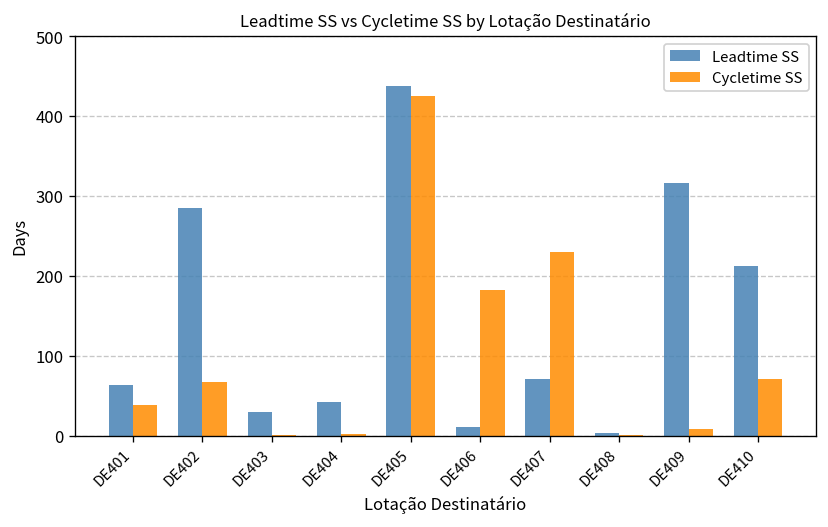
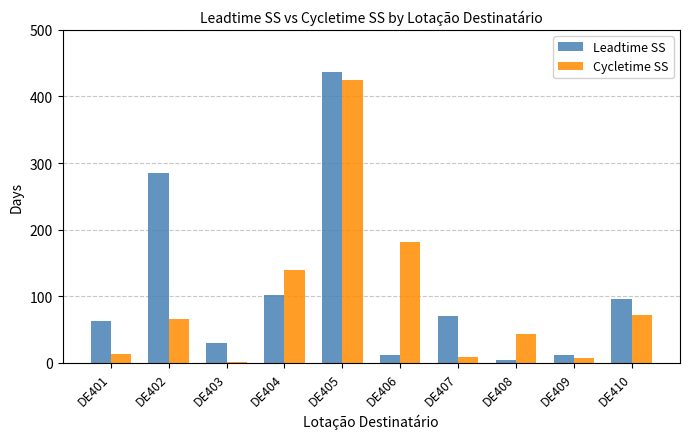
  {
    "Leadtime SS": {
      "DE401": 60,
      "DE402": 280,
      "DE403": 30,
-     "DE404": 40,
+     "DE404": 100,
      "DE405": 440,
      "DE406": 10,
      "DE407": 70,
-     "DE409": 320,
-     "DE410": 210
+     "DE409": 10,
+     "DE410": 100
    },
    "Cycletime SS": {
-     "DE401": 40,
+     "DE401": 10,
      "DE402": 70,
-     "DE404": 0,
+     "DE404": 140,
      "DE405": 420,
      "DE406": 180,
-     "DE407": 230,
-     "DE408": 0,
+     "DE407": 10,
+     "DE408": 40,
      "DE409": 10,
      "DE410": 70
    }
  }
